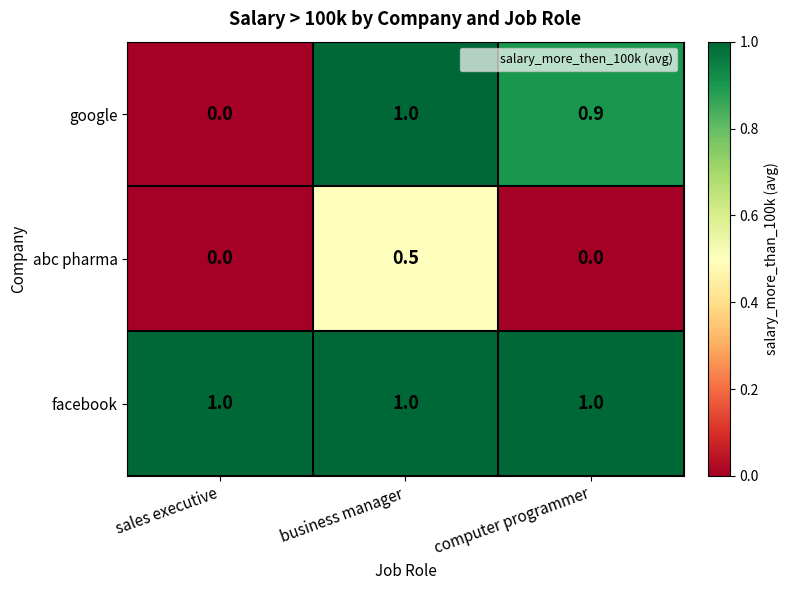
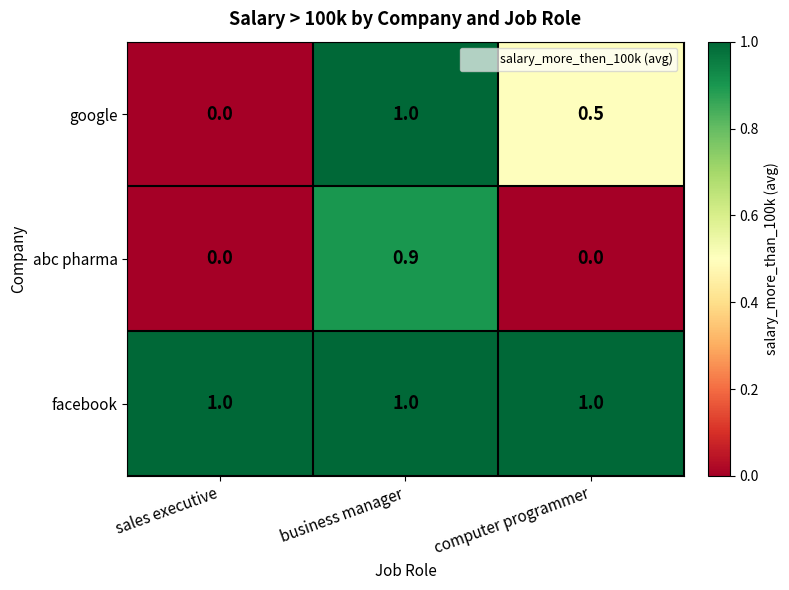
  {
    "google": {
      "sales executive": 0.0,
      "business manager": 1.0,
-     "computer programmer": 0.9
+     "computer programmer": 0.5
    },
    "abc pharma": {
      "sales executive": 0.0,
-     "business manager": 0.5,
+     "business manager": 0.9,
      "computer programmer": 0.0
    },
    "facebook": {
      "sales executive": 1.0,
      "business manager": 1.0,
      "computer programmer": 1.0
    }
  }
